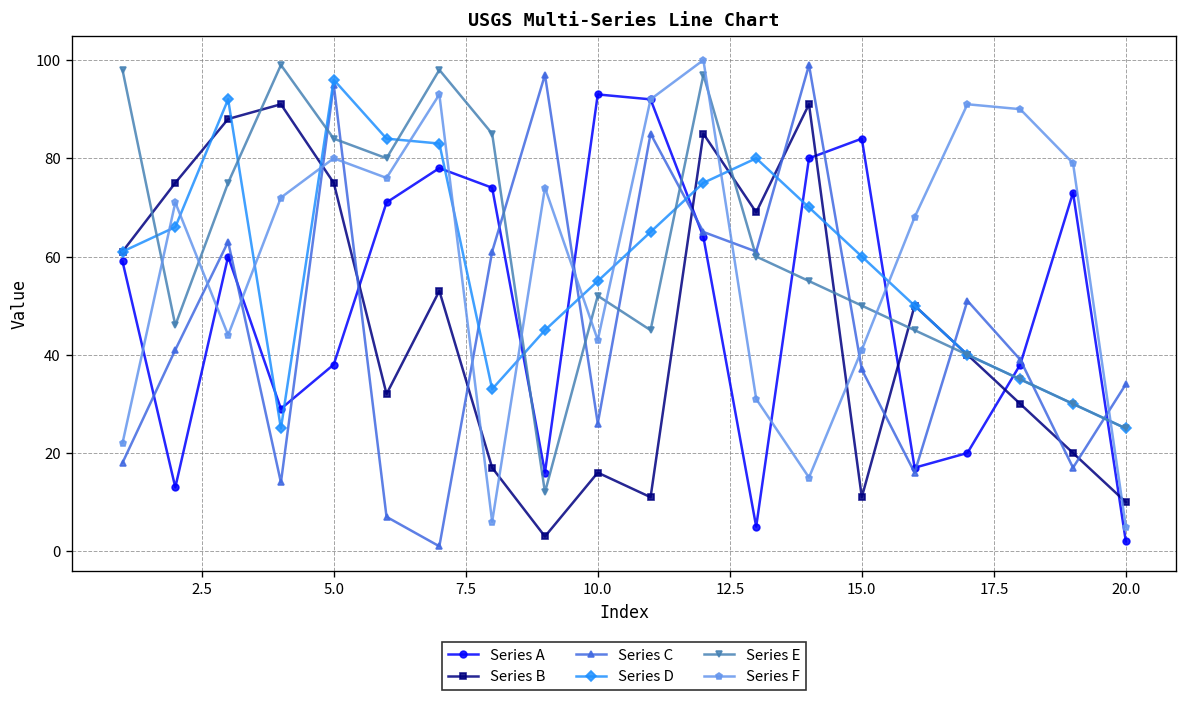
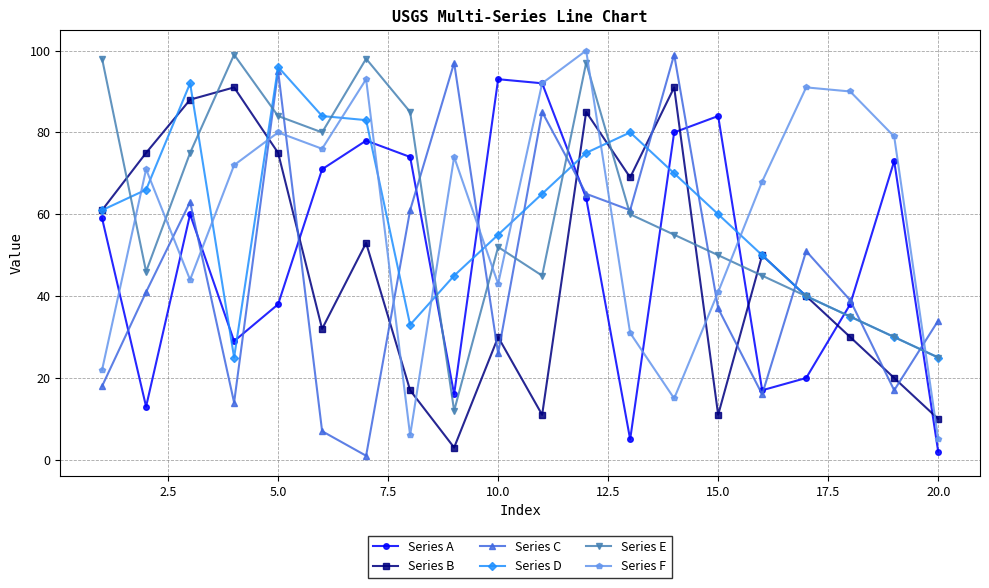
  {
    "Series A": {
      "5.0": 38,
      "10.0": 93,
      "15.0": 84,
      "20.0": 2
    },
    "Series B": {
      "5.0": 75,
-     "10.0": 16,
+     "10.0": 30,
      "15.0": 11,
      "20.0": 10
    },
    "Series D": {
      "5.0": 96,
      "10.0": 55,
      "15.0": 60
    }
  }
